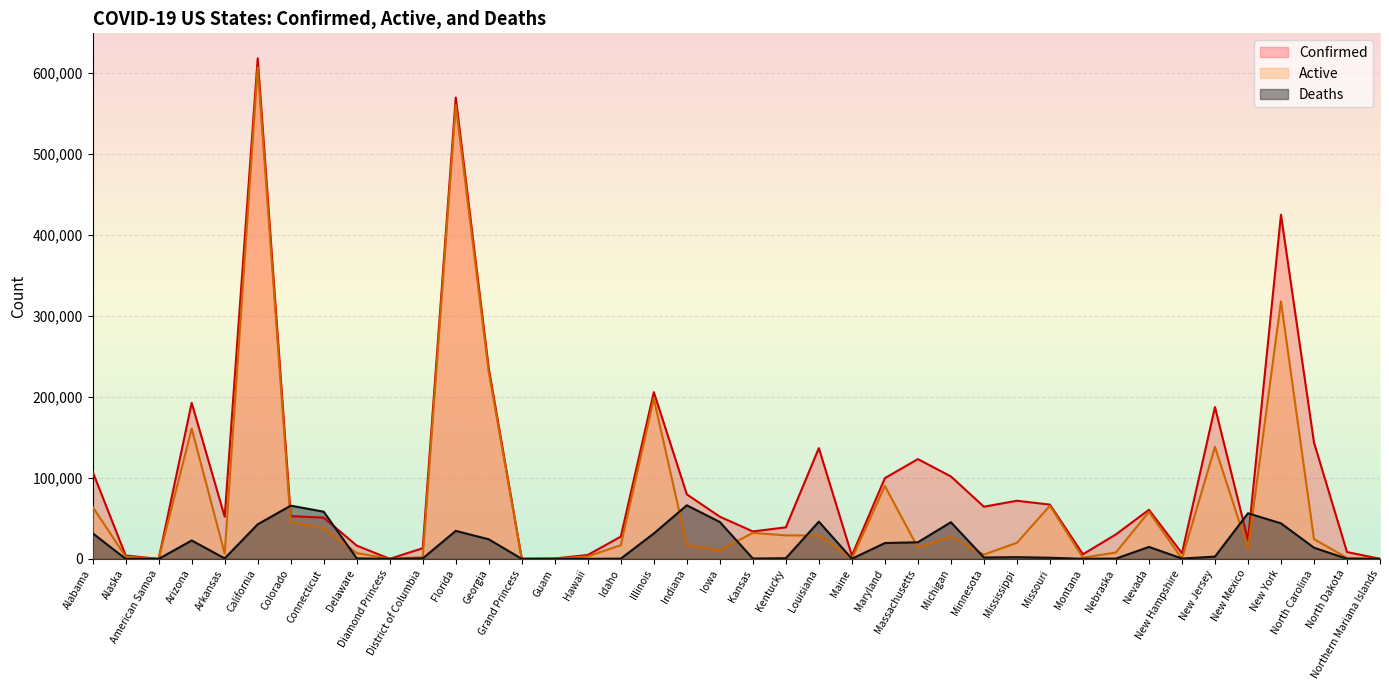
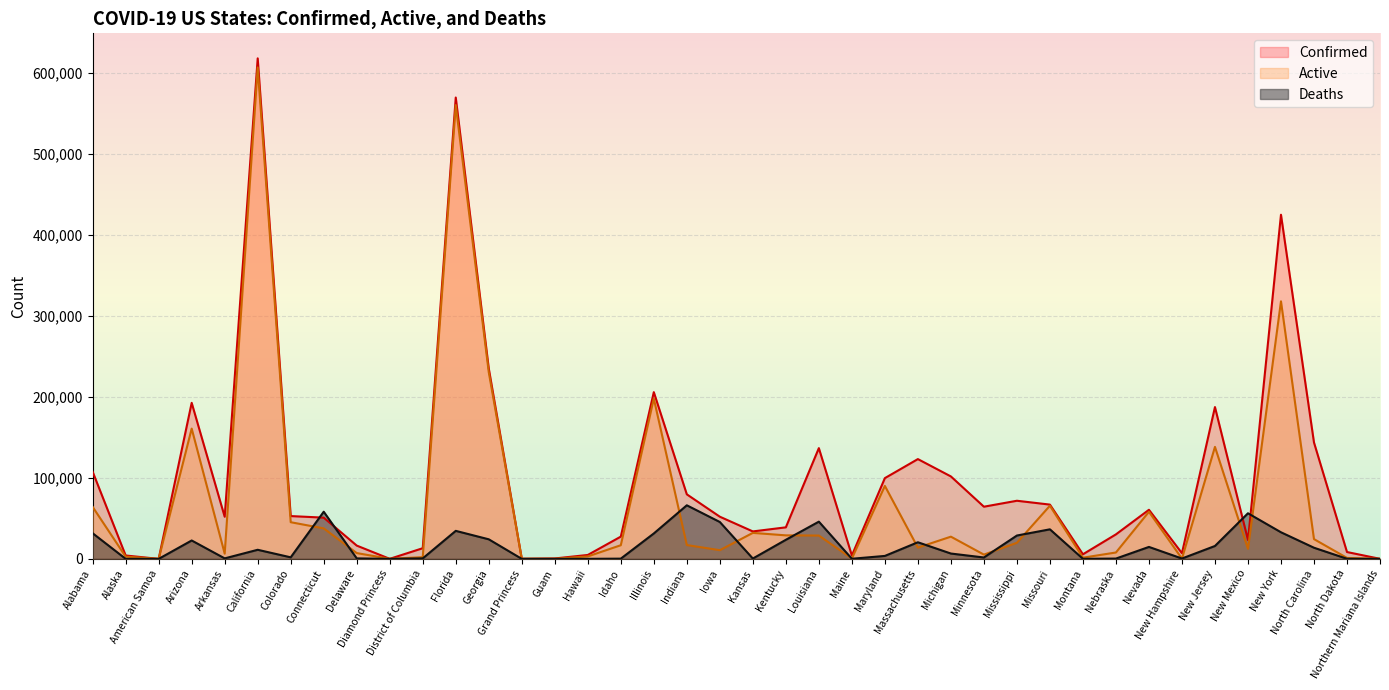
  {
    "Deaths": {
      "Alabama": "30,000",
      "Arizona": "20,000",
      "Arkansas": "0",
-     "California": "40,000",
-     "Colorado": "70,000",
+     "California": "10,000",
+     "Colorado": "0",
      "Connecticut": "60,000",
      "Delaware": "0",
      "Florida": "30,000",
      "Georgia": "20,000",
      "Idaho": "0",
      "Illinois": "30,000",
      "Indiana": "70,000",
      "Iowa": "50,000",
      "Kansas": "0",
-     "Kentucky": "0",
+     "Kentucky": "20,000",
      "Louisiana": "50,000",
-     "Maryland": "20,000",
+     "Maryland": "0",
      "Massachusetts": "20,000",
-     "Michigan": "50,000",
+     "Michigan": "10,000",
      "Minnesota": "0",
-     "Mississippi": "0",
-     "Missouri": "0",
+     "Mississippi": "30,000",
+     "Missouri": "40,000",
      "Nebraska": "0",
      "Nevada": "10,000",
-     "New Jersey": "0",
+     "New Jersey": "20,000",
      "New Mexico": "60,000",
-     "New York": "40,000",
+     "New York": "30,000",
      "North Carolina": "10,000"
    }
  }
